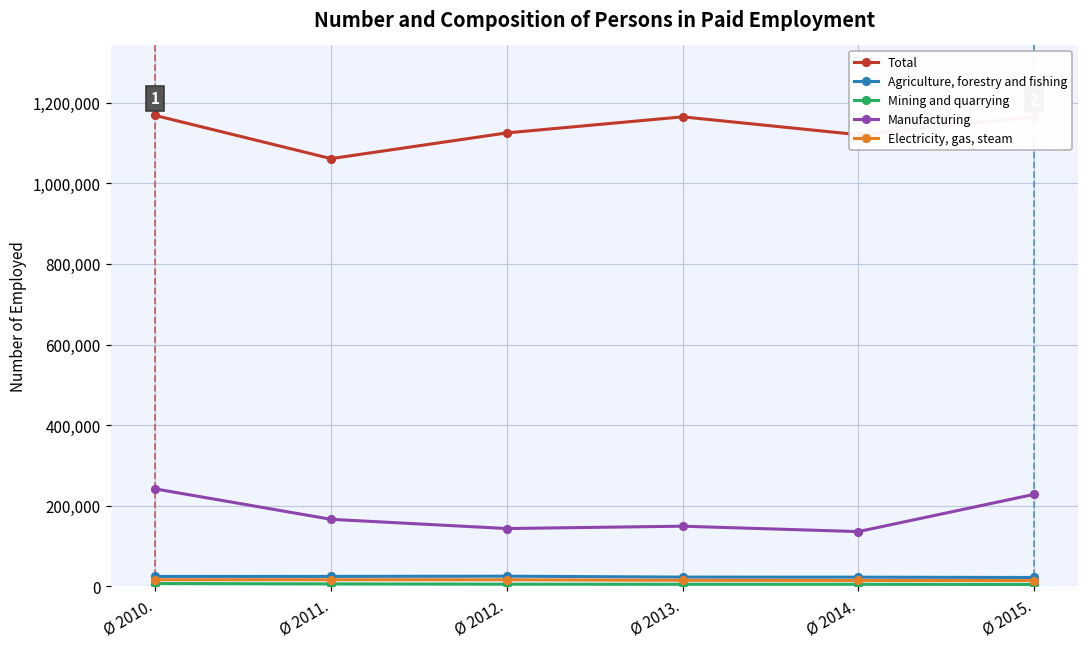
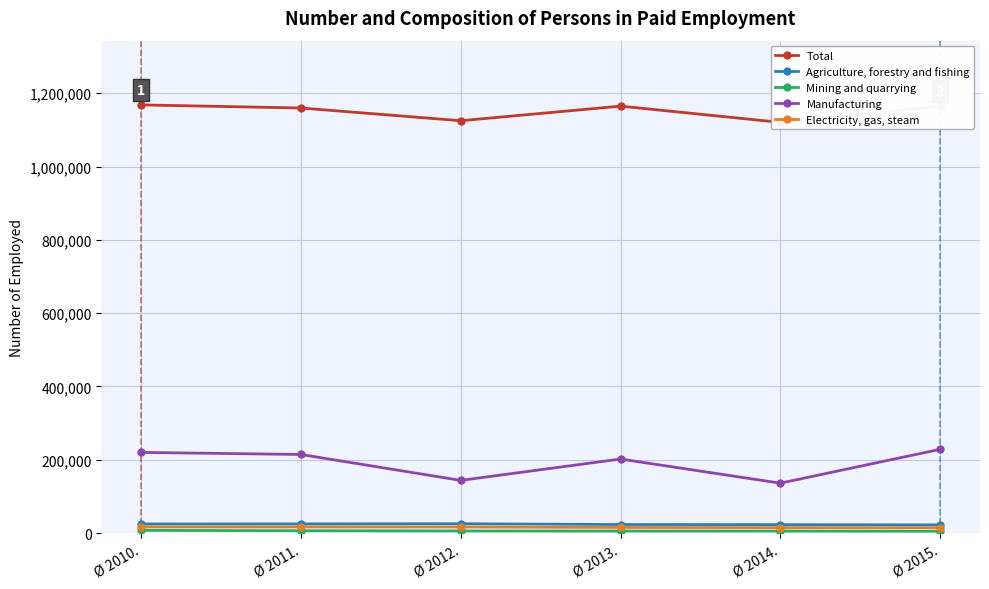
  {
    "Total": {
-     "Ø 2011.": "1,060,000",
+     "Ø 2011.": "1,160,000",
      "Ø 2012.": "1,120,000",
      "Ø 2013.": "1,160,000"
    },
    "Agriculture, forestry and fishing": {
      "Ø 2010.": "20,000",
      "Ø 2011.": "20,000",
      "Ø 2012.": "30,000",
      "Ø 2013.": "20,000",
      "Ø 2014.": "20,000",
      "Ø 2015.": "20,000"
    },
    "Mining and quarrying": {
      "Ø 2010.": "10,000",
      "Ø 2011.": "10,000",
      "Ø 2012.": "10,000",
      "Ø 2013.": "10,000",
      "Ø 2014.": "10,000",
      "Ø 2015.": "0"
    },
    "Manufacturing": {
-     "Ø 2010.": "240,000",
-     "Ø 2011.": "170,000",
+     "Ø 2010.": "220,000",
+     "Ø 2011.": "210,000",
      "Ø 2012.": "140,000",
-     "Ø 2013.": "150,000",
+     "Ø 2013.": "200,000",
      "Ø 2014.": "140,000",
      "Ø 2015.": "230,000"
    },
    "Electricity, gas, steam": {
      "Ø 2010.": "20,000",
      "Ø 2011.": "20,000",
      "Ø 2012.": "20,000",
      "Ø 2013.": "20,000",
      "Ø 2014.": "10,000",
      "Ø 2015.": "10,000"
    }
  }
